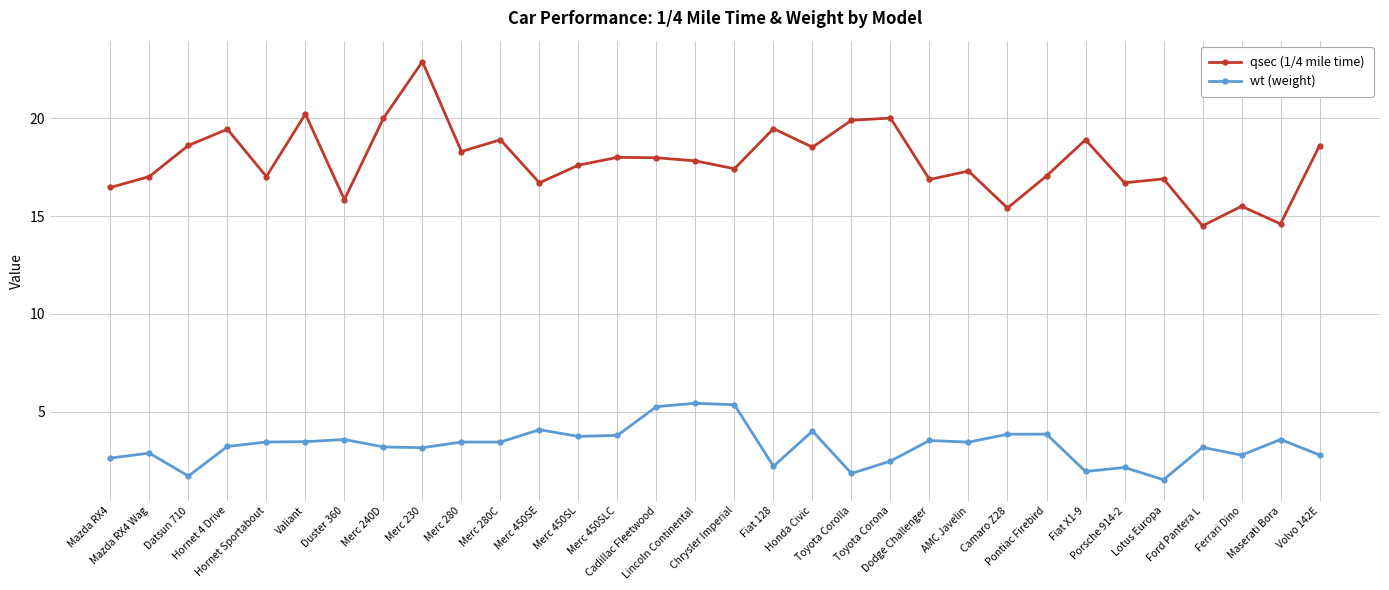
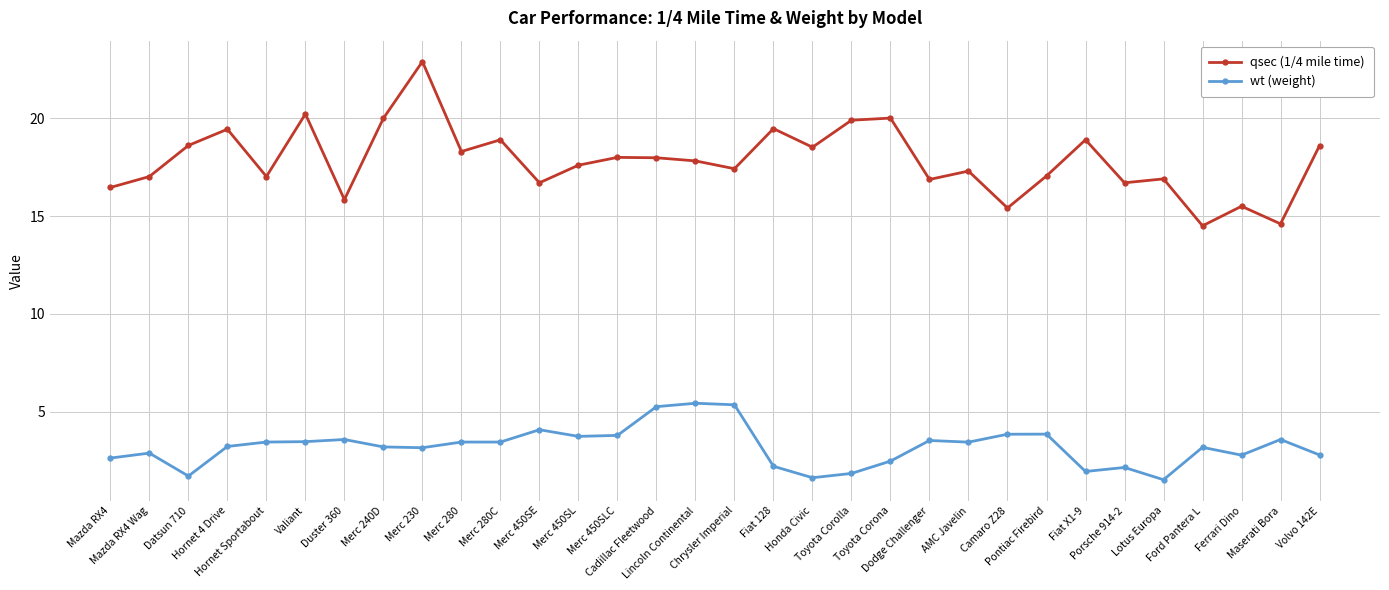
  {
    "qsec (1/4 mile time)": {
      "Mazda RX4": 16.5,
      "Mazda RX4 Wag": 17.0,
      "Datsun 710": 18.6,
      "Hornet 4 Drive": 19.4,
      "Hornet Sportabout": 17.0,
      "Valiant": 20.2,
      "Duster 360": 15.8,
      "Merc 240D": 20.0,
      "Merc 230": 22.9,
      "Merc 280": 18.3,
      "Merc 280C": 18.9,
      "Merc 450SE": 16.7,
      "Merc 450SL": 17.6,
      "Merc 450SLC": 18.0,
      "Cadillac Fleetwood": 18.0,
      "Lincoln Continental": 17.8,
      "Chrysler Imperial": 17.4,
      "Fiat 128": 19.5,
      "Honda Civic": 18.5,
      "Toyota Corolla": 19.9,
      "Toyota Corona": 20.0,
      "Dodge Challenger": 16.9,
      "AMC Javelin": 17.3,
      "Camaro Z28": 15.4,
      "Pontiac Firebird": 17.1,
      "Fiat X1-9": 18.9,
      "Porsche 914-2": 16.7,
      "Lotus Europa": 16.9,
      "Ford Pantera L": 14.5,
      "Ferrari Dino": 15.5,
      "Maserati Bora": 14.6,
      "Volvo 142E": 18.6
    },
    "wt (weight)": {
      "Mazda RX4": 2.6,
      "Mazda RX4 Wag": 2.9,
      "Datsun 710": 1.7,
      "Hornet 4 Drive": 3.2,
      "Hornet Sportabout": 3.4,
      "Valiant": 3.5,
      "Duster 360": 3.6,
      "Merc 240D": 3.2,
      "Merc 230": 3.2,
      "Merc 280": 3.4,
      "Merc 280C": 3.4,
      "Merc 450SE": 4.1,
      "Merc 450SL": 3.7,
      "Merc 450SLC": 3.8,
      "Cadillac Fleetwood": 5.3,
      "Lincoln Continental": 5.4,
      "Chrysler Imperial": 5.3,
      "Fiat 128": 2.2,
-     "Honda Civic": 4.0,
+     "Honda Civic": 1.6,
      "Toyota Corolla": 1.8,
      "Toyota Corona": 2.5,
      "Dodge Challenger": 3.5,
      "AMC Javelin": 3.4,
      "Camaro Z28": 3.8,
      "Pontiac Firebird": 3.8,
      "Fiat X1-9": 1.9,
      "Porsche 914-2": 2.1,
      "Lotus Europa": 1.5,
      "Ford Pantera L": 3.2,
      "Ferrari Dino": 2.8,
      "Maserati Bora": 3.6,
      "Volvo 142E": 2.8
    }
  }
